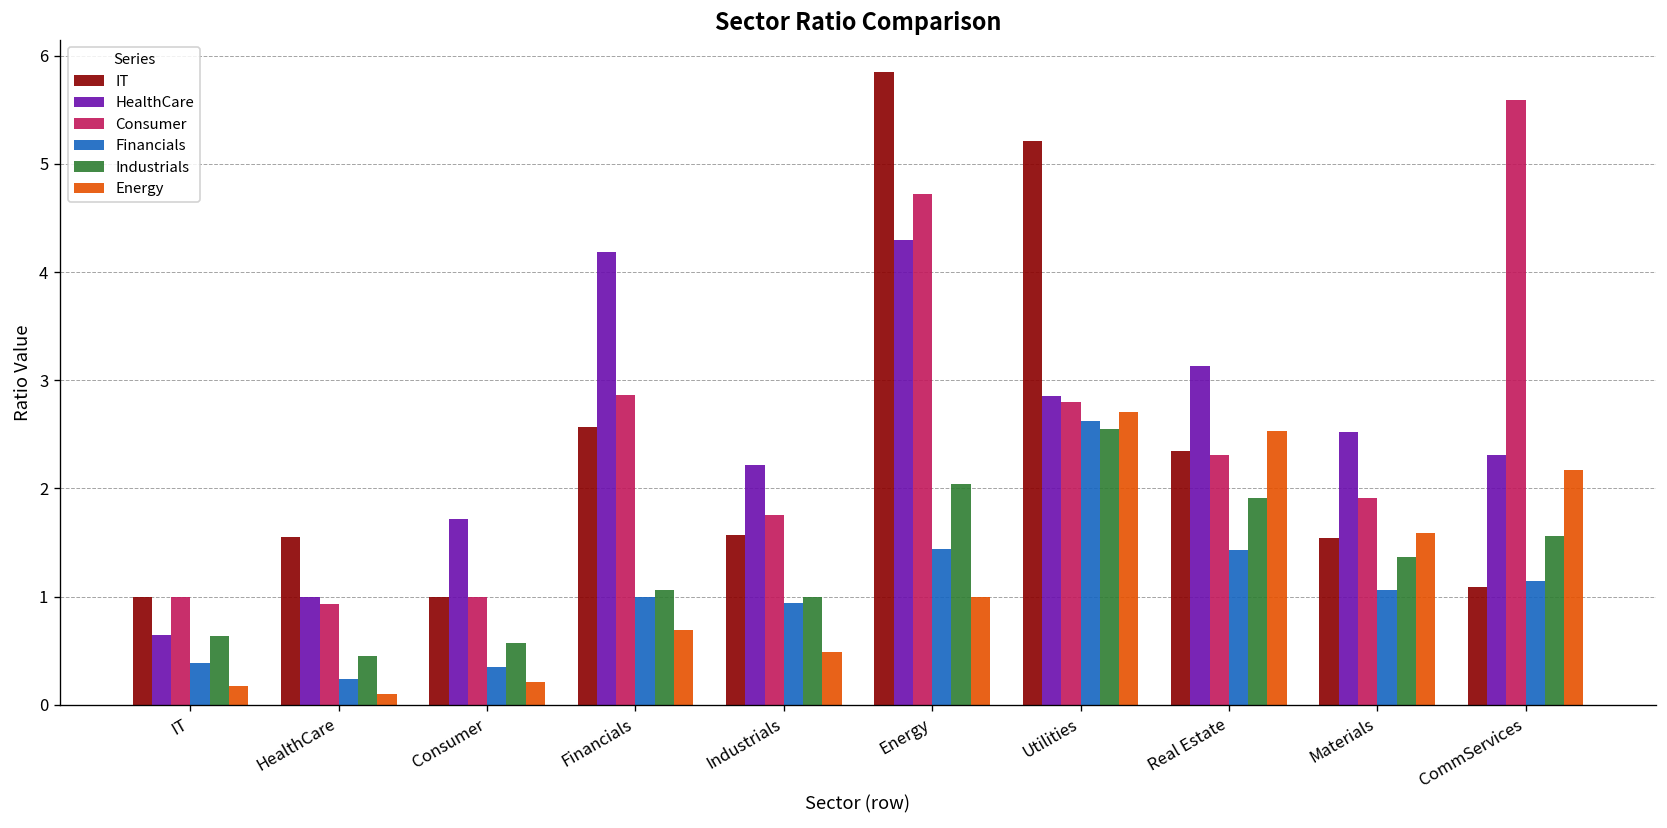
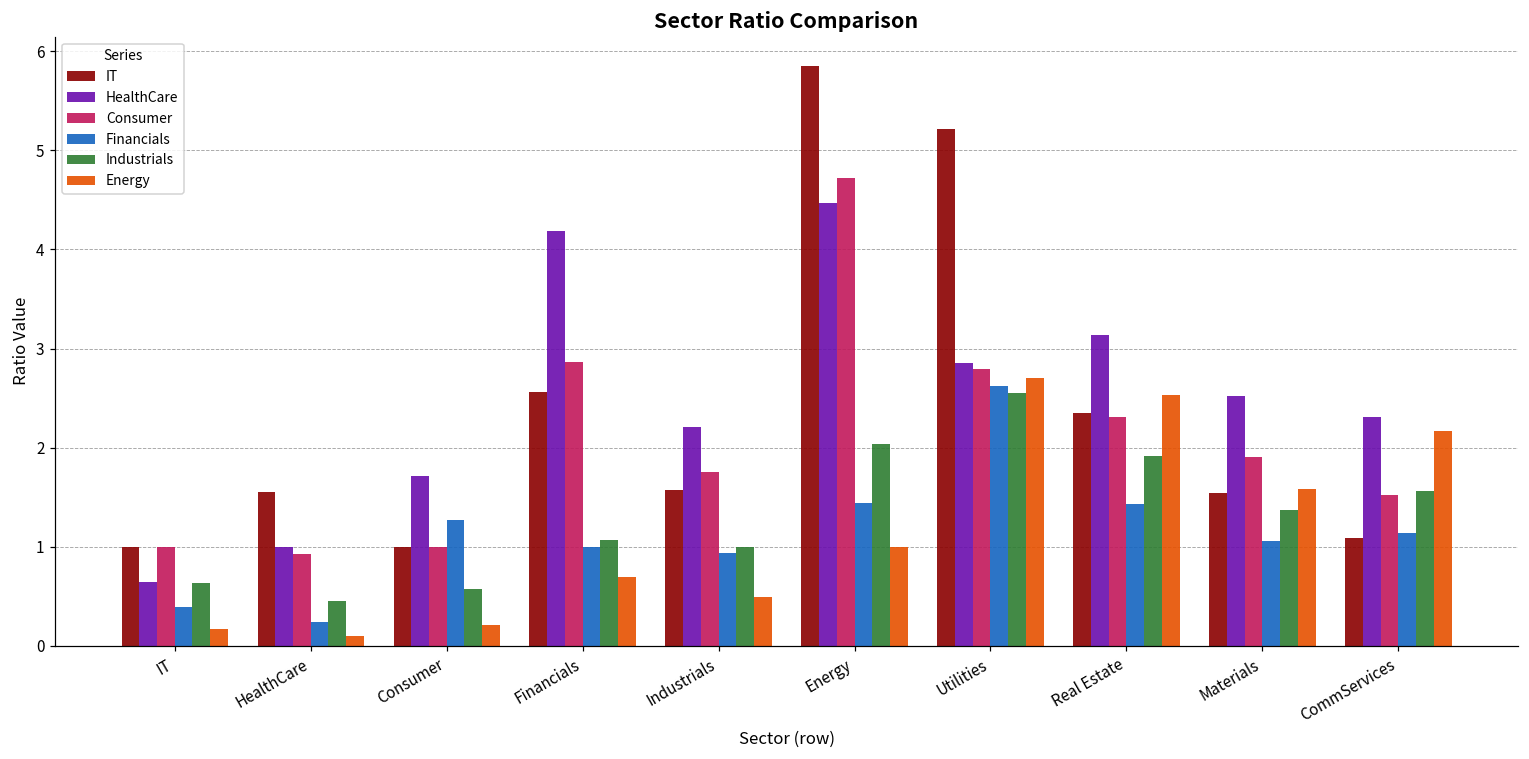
  {
    "IT": {
      "IT": 1.0,
      "HealthCare": 1.6,
      "Consumer": 1.0,
      "Financials": 2.6,
      "Industrials": 1.6,
      "Energy": 5.9,
      "Utilities": 5.2,
      "Real Estate": 2.3,
      "Materials": 1.5,
      "CommServices": 1.1
    },
    "HealthCare": {
      "IT": 0.6,
      "HealthCare": 1.0,
      "Consumer": 1.7,
      "Financials": 4.2,
      "Industrials": 2.2,
-     "Energy": 4.3,
+     "Energy": 4.5,
      "Utilities": 2.9,
      "Real Estate": 3.1,
      "Materials": 2.5,
      "CommServices": 2.3
    },
    "Consumer": {
      "IT": 1.0,
      "HealthCare": 0.9,
      "Consumer": 1.0,
      "Financials": 2.9,
      "Industrials": 1.7,
      "Energy": 4.7,
      "Utilities": 2.8,
      "Real Estate": 2.3,
      "Materials": 1.9,
-     "CommServices": 5.6
+     "CommServices": 1.5
    },
    "Financials": {
      "IT": 0.4,
      "HealthCare": 0.2,
-     "Consumer": 0.3,
+     "Consumer": 1.3,
      "Financials": 1.0,
      "Industrials": 0.9,
      "Energy": 1.4,
      "Utilities": 2.6,
      "Real Estate": 1.4,
      "Materials": 1.1,
      "CommServices": 1.1
    },
    "Industrials": {
      "IT": 0.6,
      "HealthCare": 0.5,
      "Consumer": 0.6,
      "Financials": 1.1,
      "Industrials": 1.0,
      "Energy": 2.0,
      "Utilities": 2.6,
      "Real Estate": 1.9,
      "Materials": 1.4,
      "CommServices": 1.6
    },
    "Energy": {
      "IT": 0.2,
      "HealthCare": 0.1,
      "Consumer": 0.2,
      "Financials": 0.7,
      "Industrials": 0.5,
      "Energy": 1.0,
      "Utilities": 2.7,
      "Real Estate": 2.5,
      "Materials": 1.6,
      "CommServices": 2.2
    }
  }
